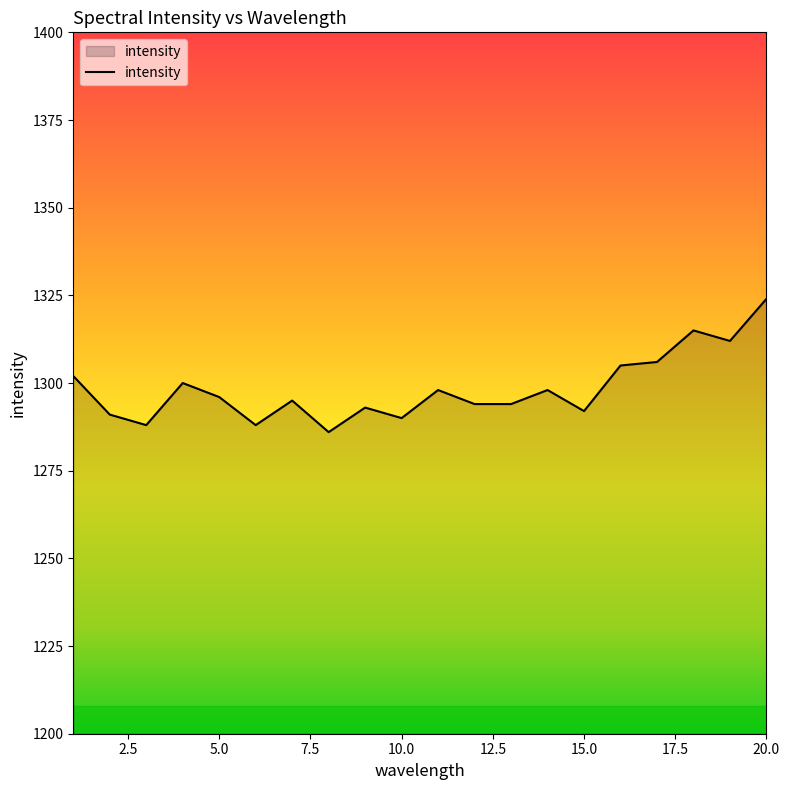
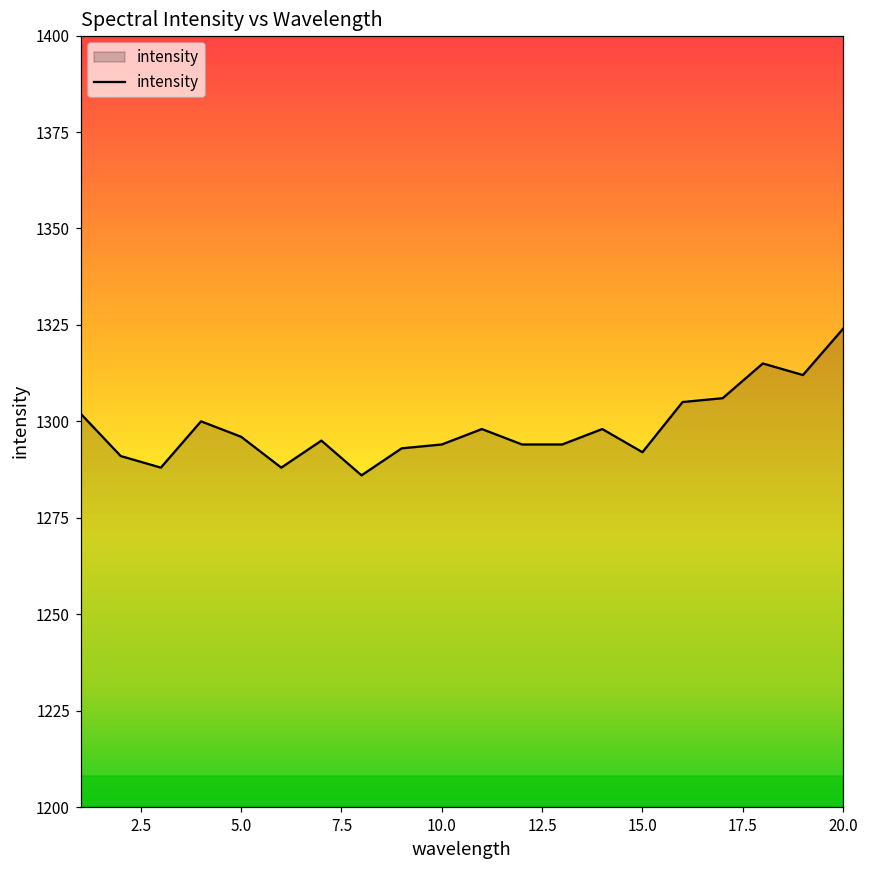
  {
    "5.0": 1296,
-   "10.0": 1290,
+   "10.0": 1294,
    "15.0": 1292,
    "20.0": 1324
  }
